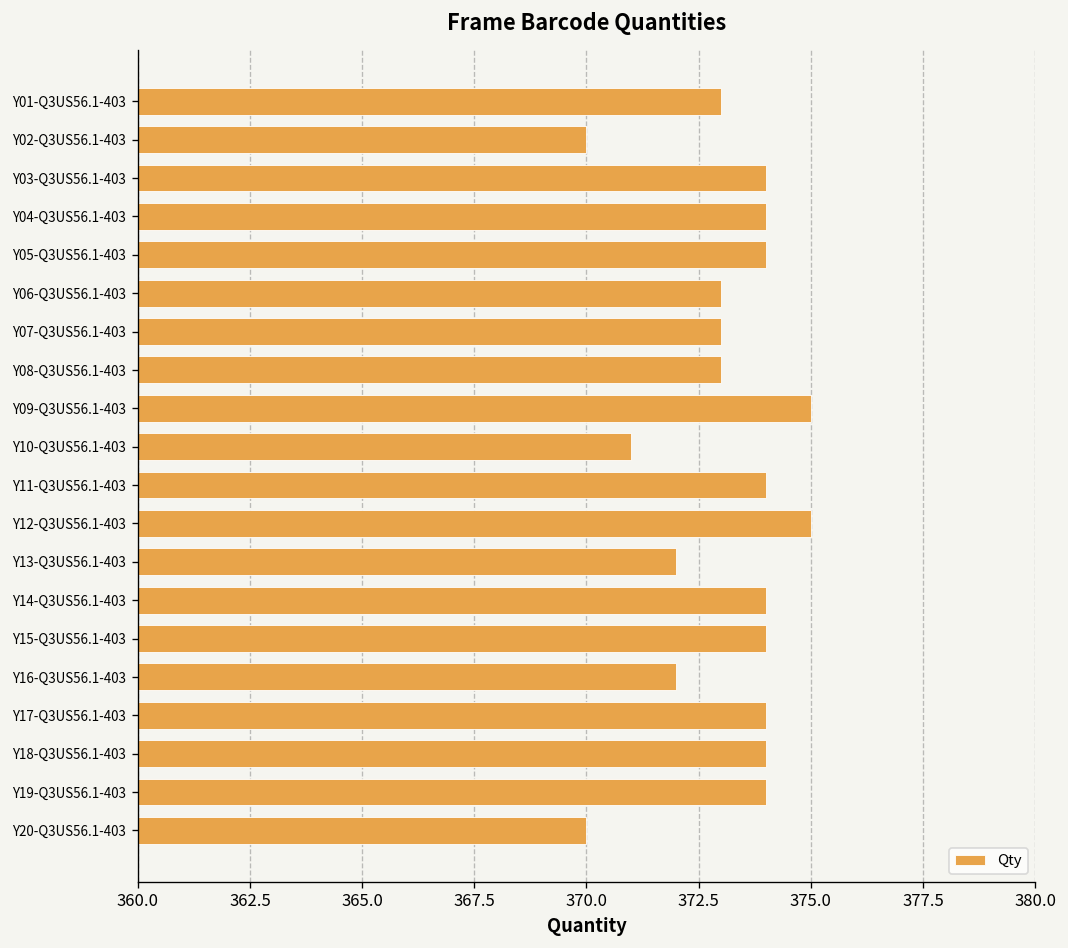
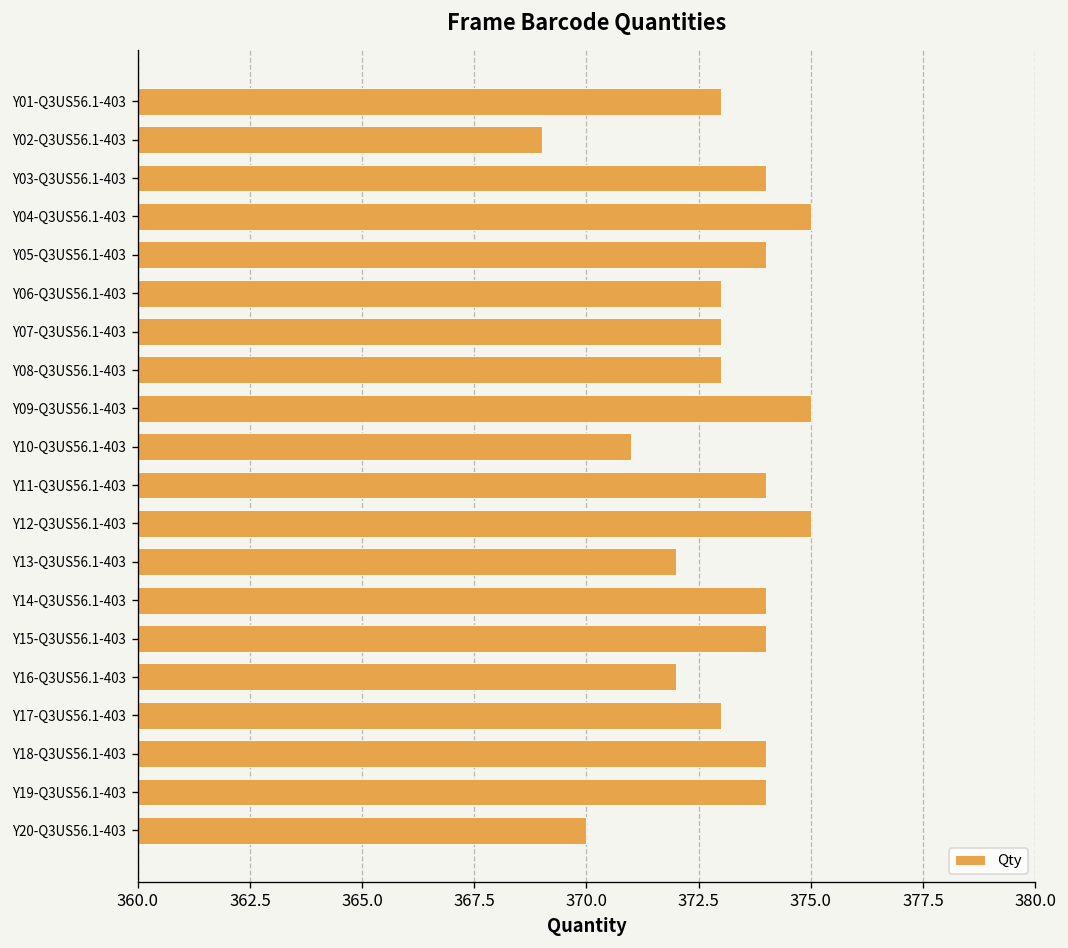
  {
    "Y01-Q3US56.1-403": 373,
-   "Y02-Q3US56.1-403": 370,
+   "Y02-Q3US56.1-403": 369,
    "Y03-Q3US56.1-403": 374,
-   "Y04-Q3US56.1-403": 374,
+   "Y04-Q3US56.1-403": 375,
    "Y05-Q3US56.1-403": 374,
    "Y06-Q3US56.1-403": 373,
    "Y07-Q3US56.1-403": 373,
    "Y08-Q3US56.1-403": 373,
    "Y09-Q3US56.1-403": 375,
    "Y10-Q3US56.1-403": 371,
    "Y11-Q3US56.1-403": 374,
    "Y12-Q3US56.1-403": 375,
    "Y13-Q3US56.1-403": 372,
    "Y14-Q3US56.1-403": 374,
    "Y15-Q3US56.1-403": 374,
    "Y16-Q3US56.1-403": 372,
-   "Y17-Q3US56.1-403": 374,
+   "Y17-Q3US56.1-403": 373,
    "Y18-Q3US56.1-403": 374,
    "Y19-Q3US56.1-403": 374,
    "Y20-Q3US56.1-403": 370
  }
